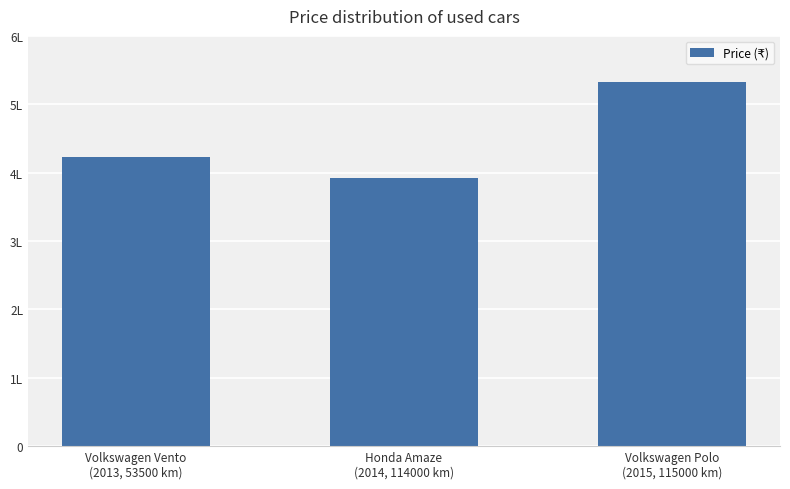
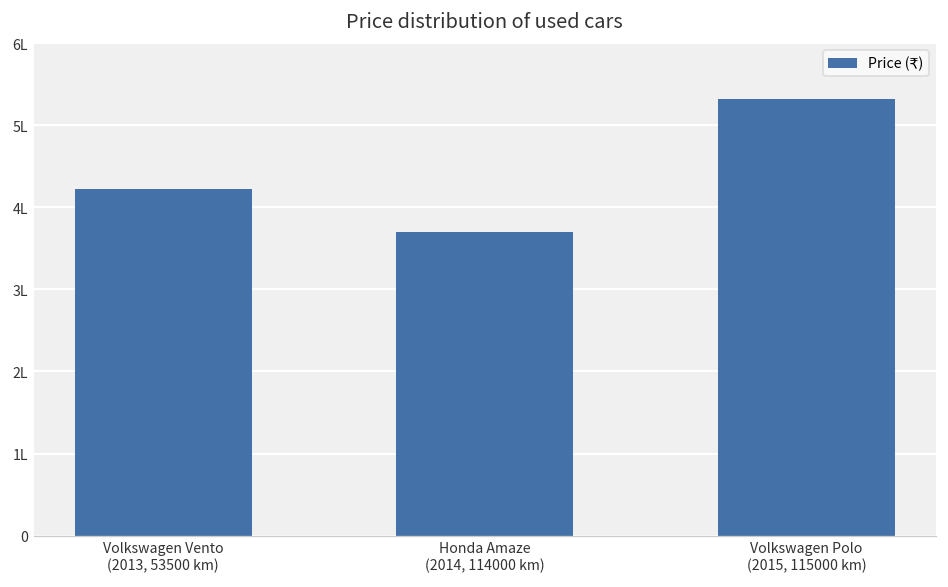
  {
    "Volkswagen Vento (2013, 53500 km)": "4.2L",
-   "Honda Amaze (2014, 114000 km)": "3.9L",
+   "Honda Amaze (2014, 114000 km)": "3.7L",
    "Volkswagen Polo (2015, 115000 km)": "5.3L"
  }
